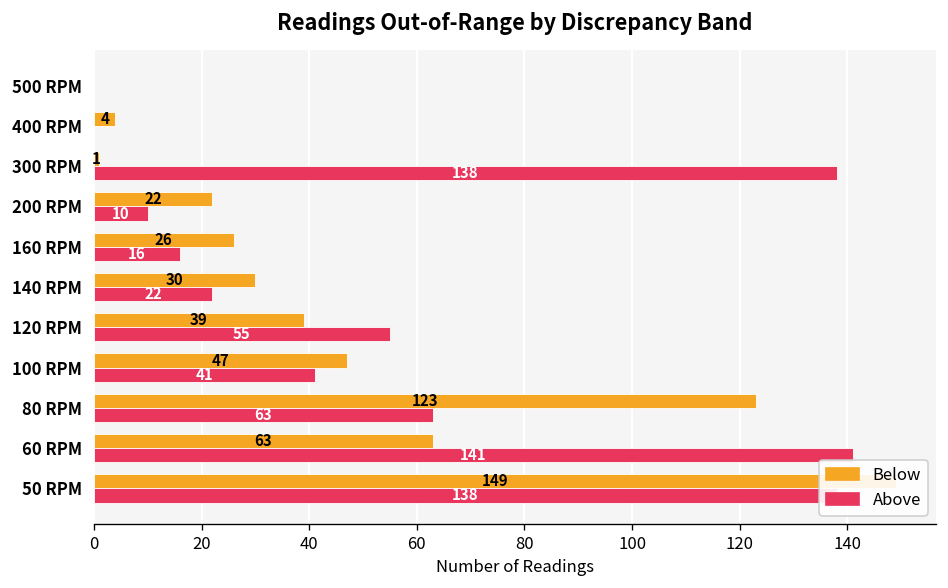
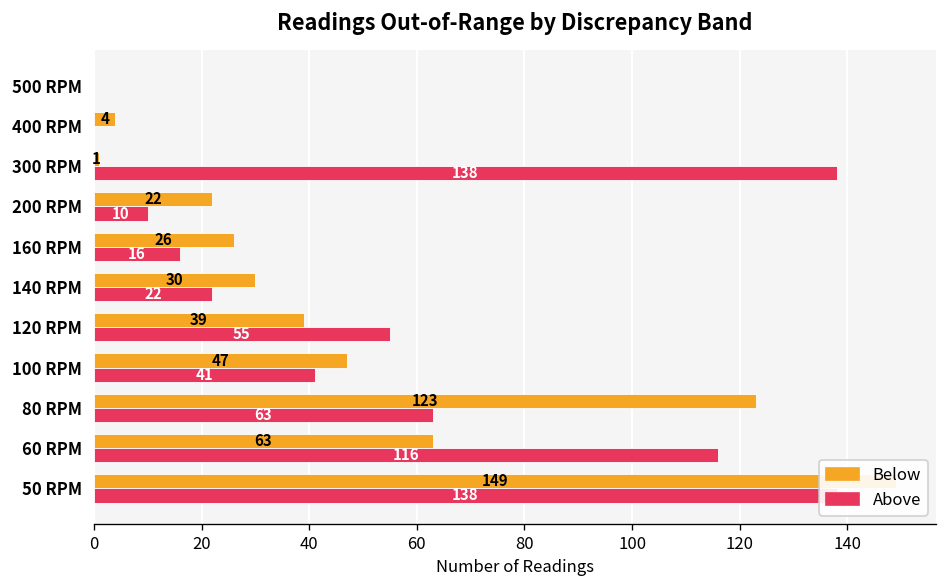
  {
    "Below": {
      "400 RPM": 4,
      "300 RPM": 1,
      "200 RPM": 22,
      "160 RPM": 26,
      "140 RPM": 30,
      "120 RPM": 39,
      "100 RPM": 47,
      "80 RPM": 123,
      "60 RPM": 63
    },
    "Above": {
      "300 RPM": 138,
      "200 RPM": 10,
      "160 RPM": 16,
      "140 RPM": 22,
      "120 RPM": 55,
      "100 RPM": 41,
      "80 RPM": 63,
-     "60 RPM": 141
+     "60 RPM": 116
    }
  }
